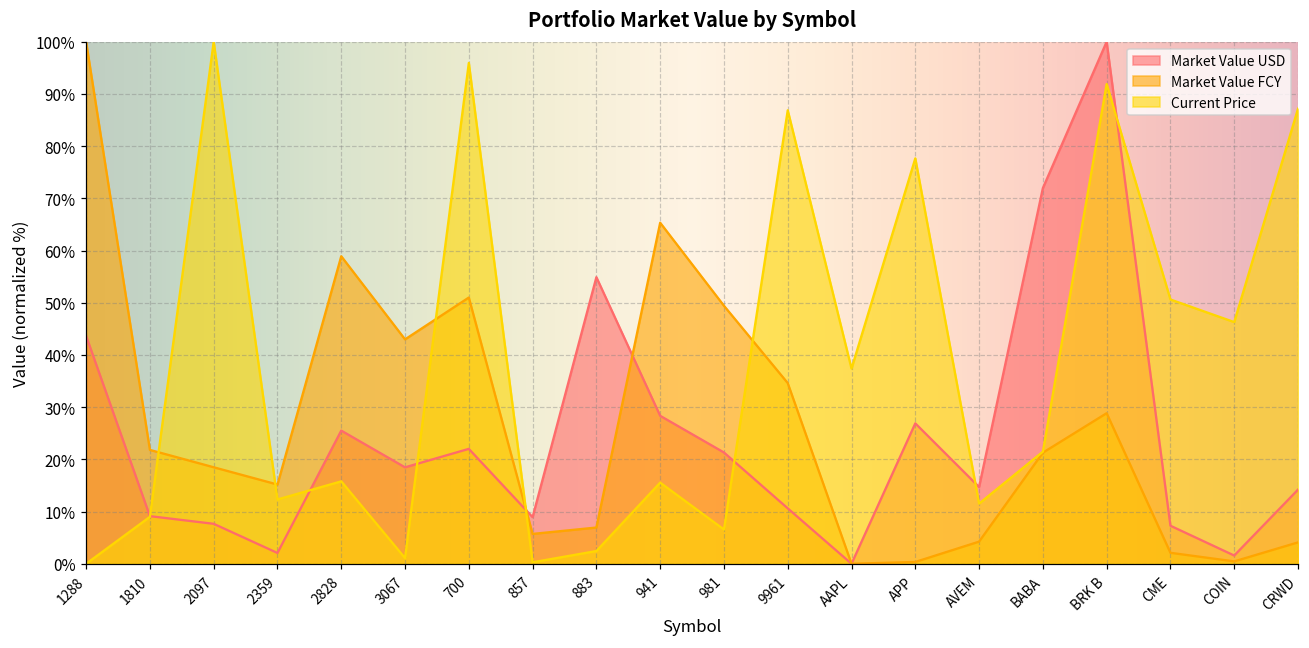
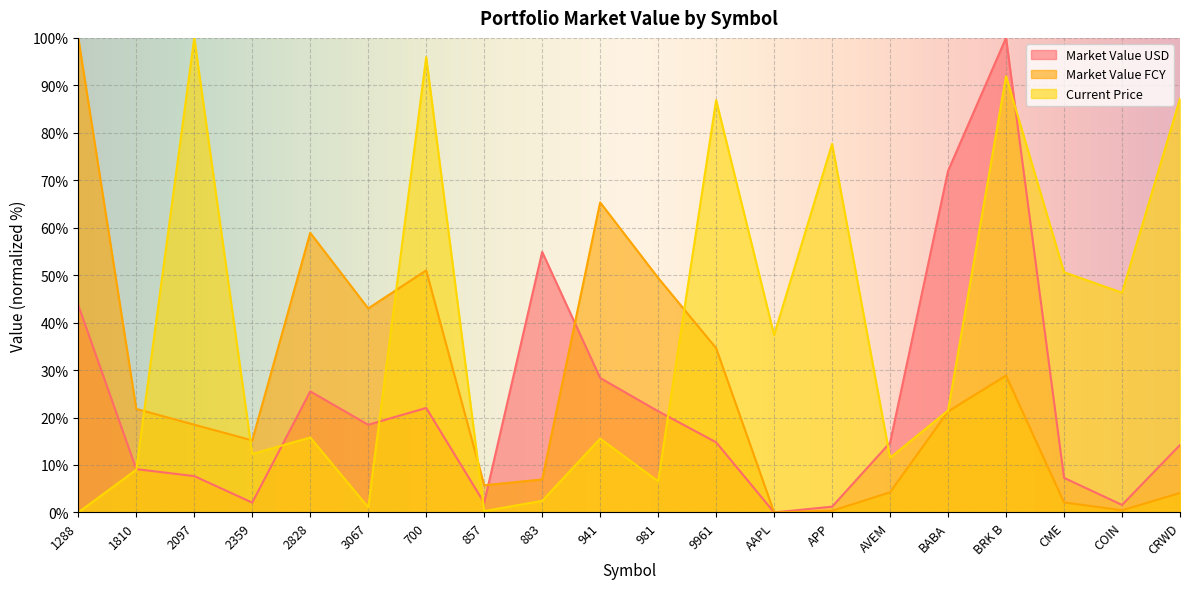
  {
    "Market Value USD": {
      "1288": "44%",
      "2097": "8%",
      "2359": "2%",
      "2828": "26%",
      "3067": "18%",
      "700": "22%",
-     "857": "9%",
+     "857": "2%",
      "883": "55%",
      "941": "28%",
      "981": "21%",
-     "9961": "11%",
-     "APP": "27%",
+     "9961": "15%",
+     "APP": "1%",
      "AVEM": "15%",
      "BABA": "72%",
      "BRK B": "100%",
      "CME": "7%",
      "COIN": "2%",
      "CRWD": "14%"
    }
  }
